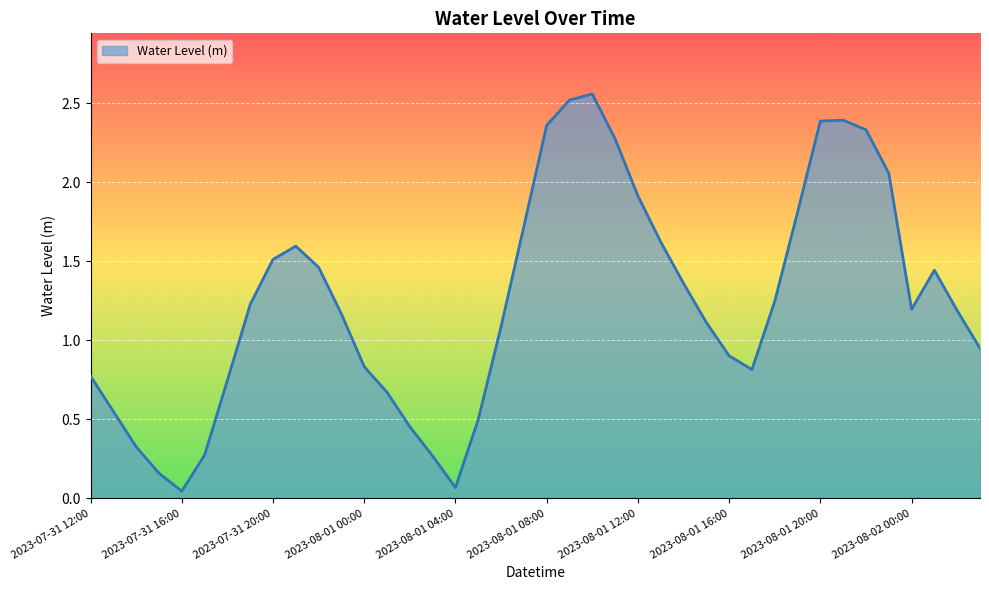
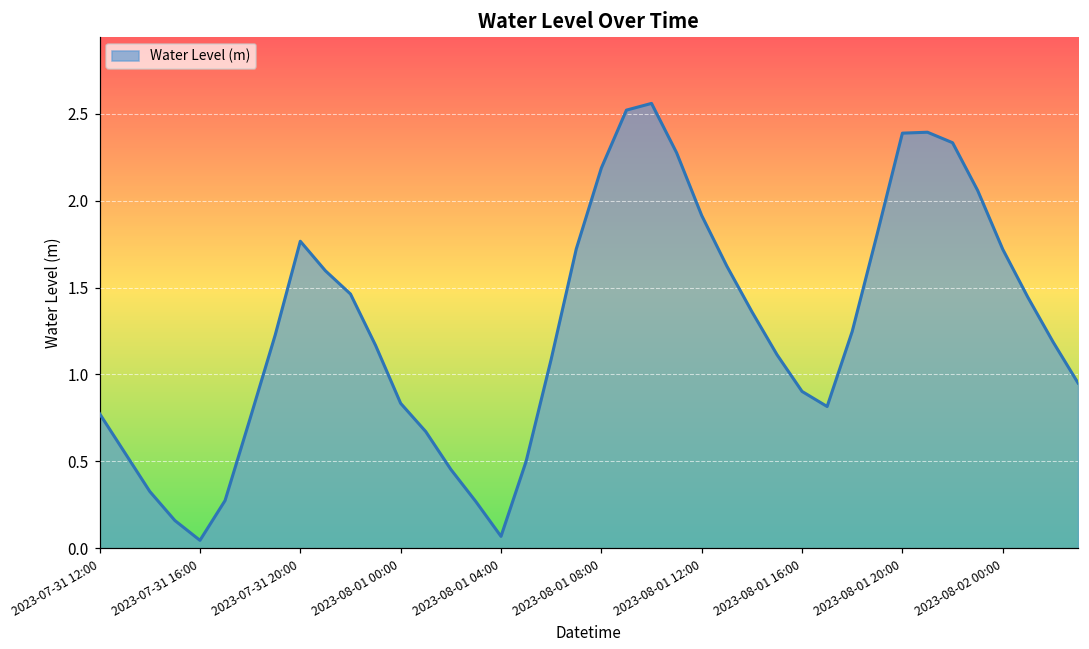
  {
    "2023-07-31 12:00": 0.77,
    "2023-07-31 16:00": 0.05,
-   "2023-07-31 20:00": 1.51,
+   "2023-07-31 20:00": 1.77,
    "2023-08-01 00:00": 0.83,
    "2023-08-01 04:00": 0.07,
-   "2023-08-01 08:00": 2.36,
+   "2023-08-01 08:00": 2.19,
    "2023-08-01 12:00": 1.91,
    "2023-08-01 16:00": 0.90,
    "2023-08-01 20:00": 2.39,
-   "2023-08-02 00:00": 1.20
+   "2023-08-02 00:00": 1.72
  }
